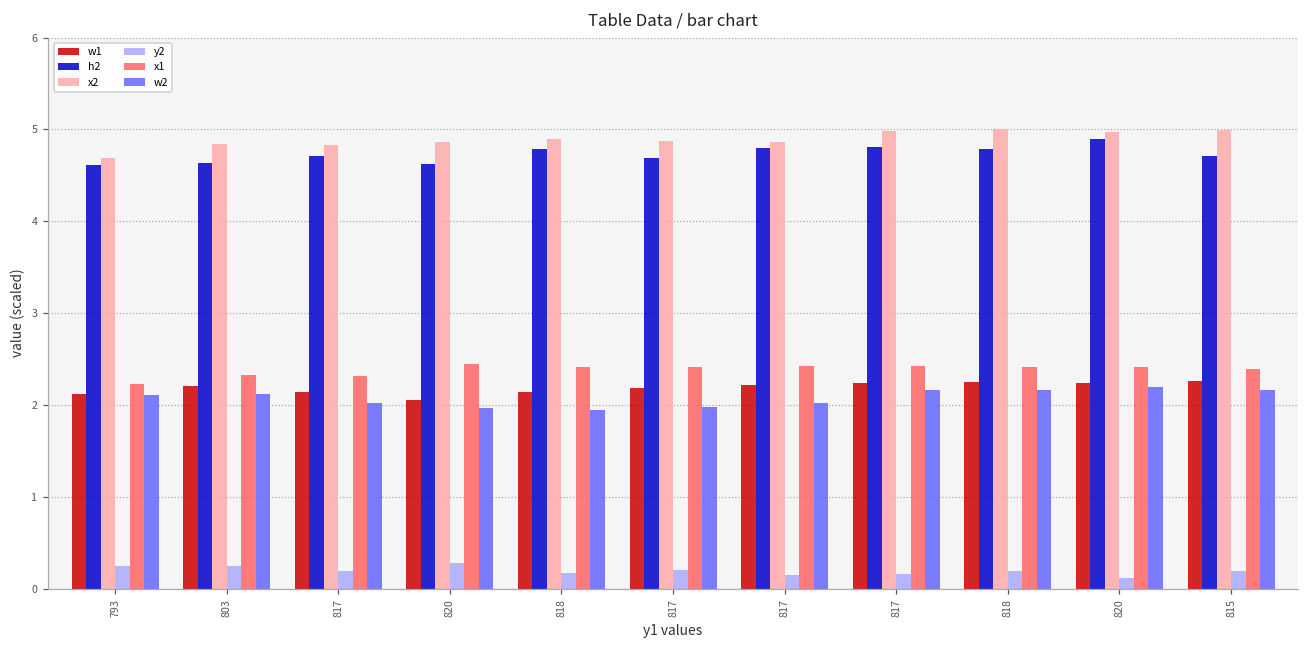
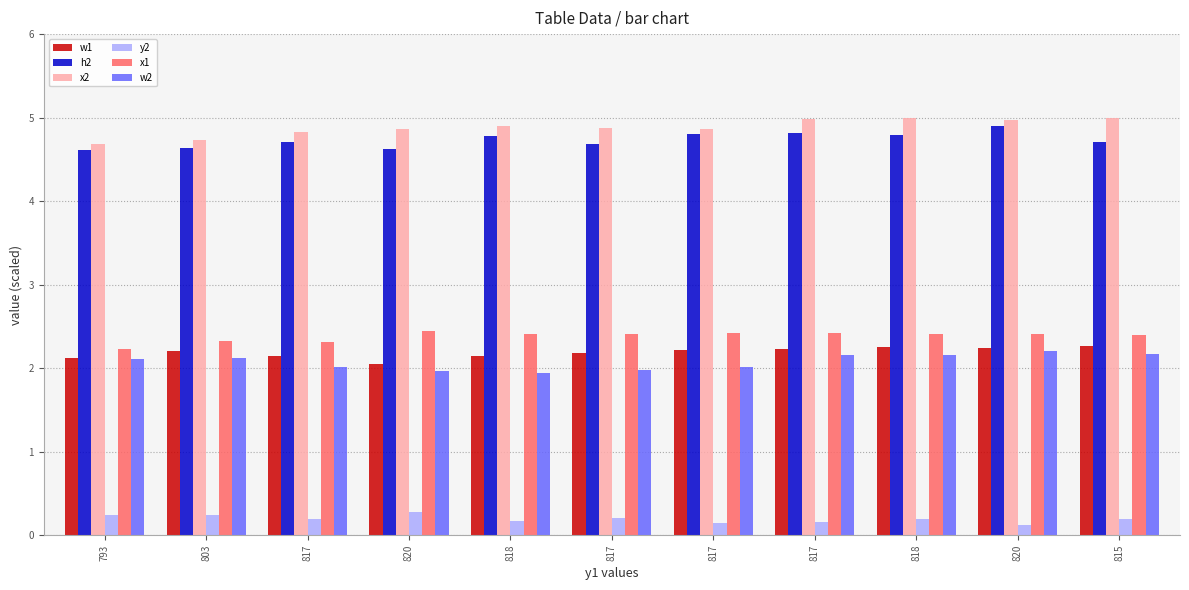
  {
    "w1": {
      "793": 2.1,
      "803": 2.2,
      "815": 2.3
    },
    "h2": {
      "793": 4.6,
      "803": 4.6,
      "815": 4.7
    },
    "x2": {
      "793": 4.7,
-     "803": 4.8,
+     "803": 4.7,
      "815": 5.0
    },
    "y2": {
      "793": 0.2,
      "803": 0.2,
      "815": 0.2
    },
    "x1": {
      "793": 2.2,
      "803": 2.3,
      "815": 2.4
    },
    "w2": {
      "793": 2.1,
      "803": 2.1,
      "815": 2.2
    }
  }
